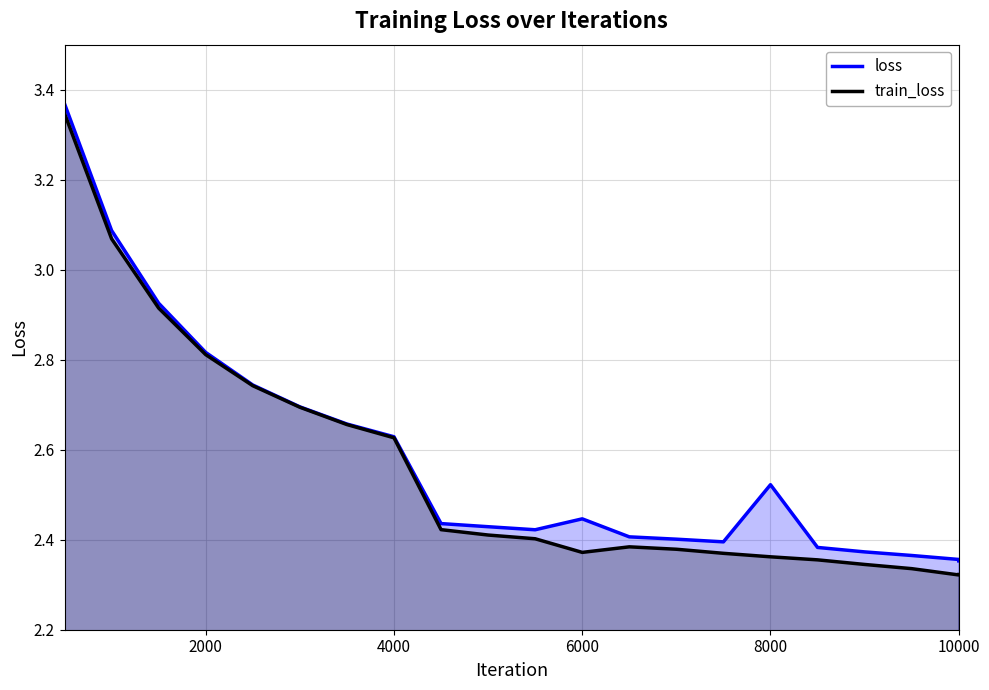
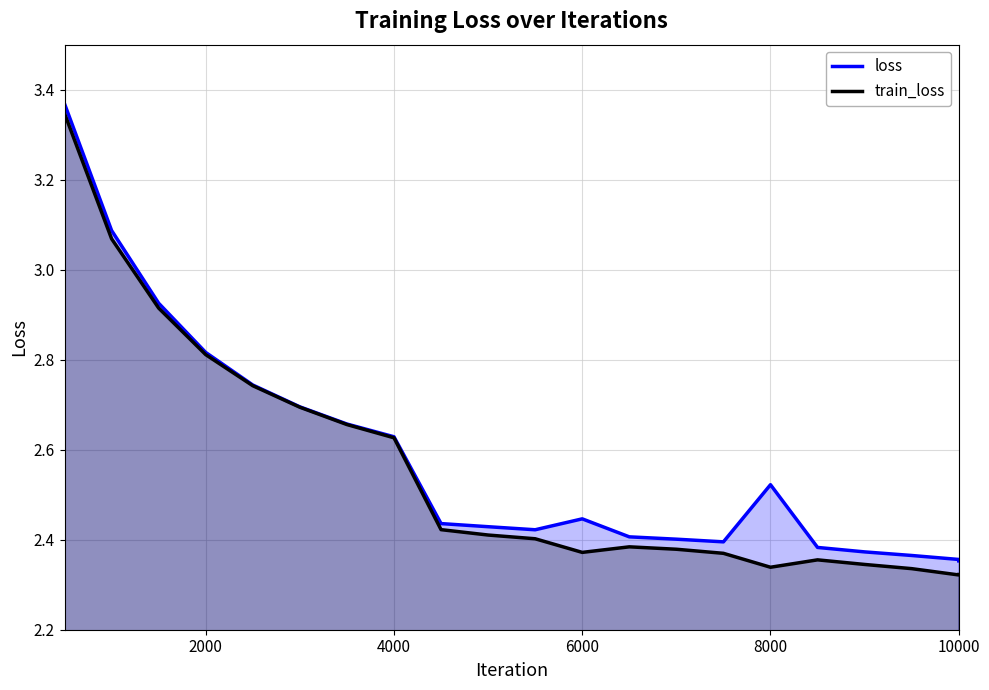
  {
    "loss": {
      "6000": 2.45,
      "8000": 2.52,
      "10000": 2.35
    },
    "train_loss": {
      "6000": 2.37,
-     "8000": 2.36,
+     "8000": 2.34,
      "10000": 2.32
    }
  }
